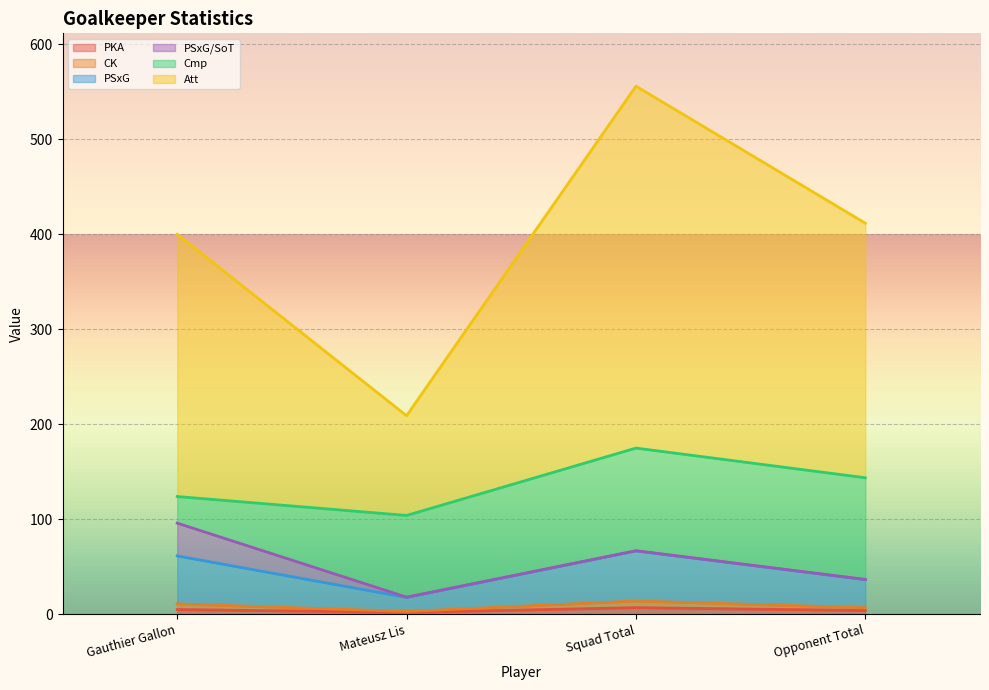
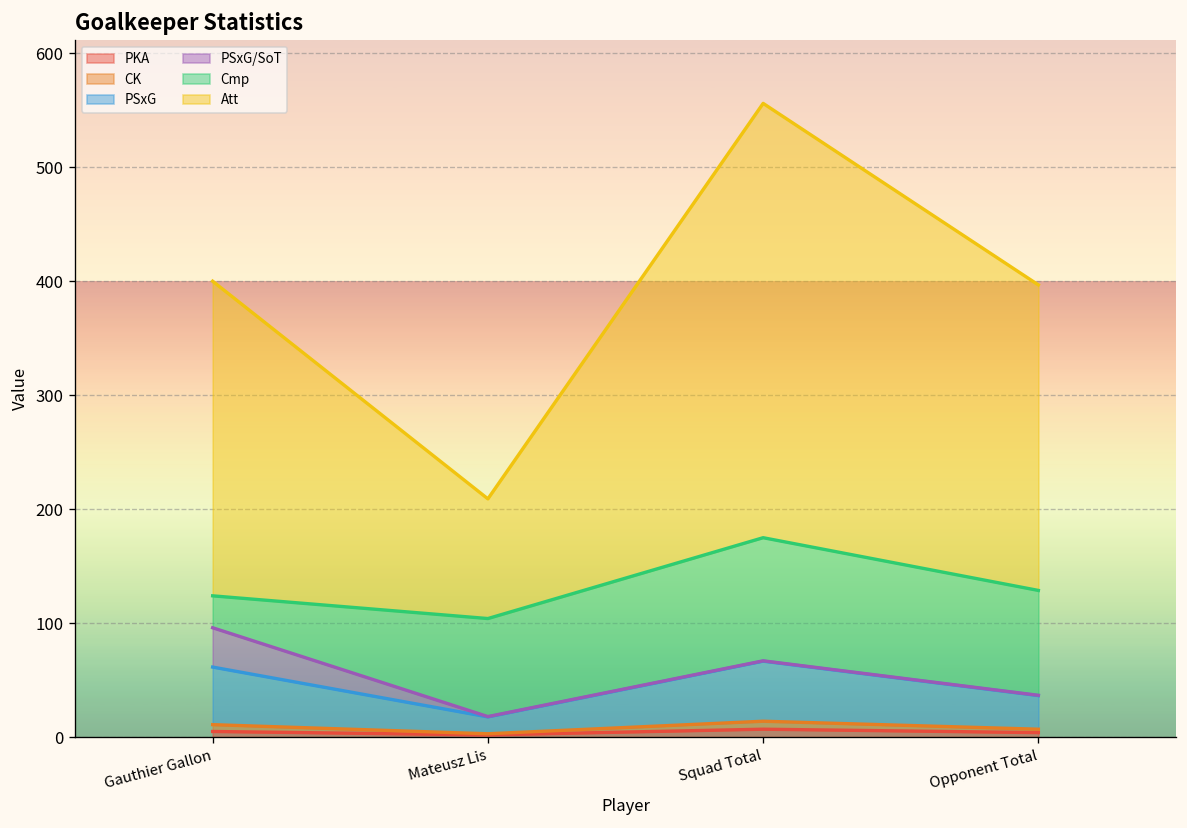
  {
    "PSxG": {
      "Gauthier Gallon": 50
    },
    "PSxG/SoT": {
      "Gauthier Gallon": 30
    },
    "Cmp": {
      "Gauthier Gallon": 30,
      "Mateusz Lis": 90,
      "Squad Total": 110,
-     "Opponent Total": 110
+     "Opponent Total": 90
    }
  }
